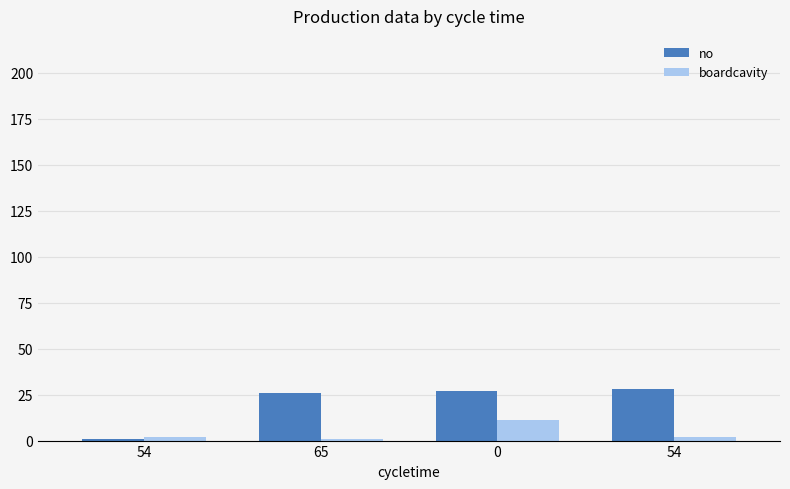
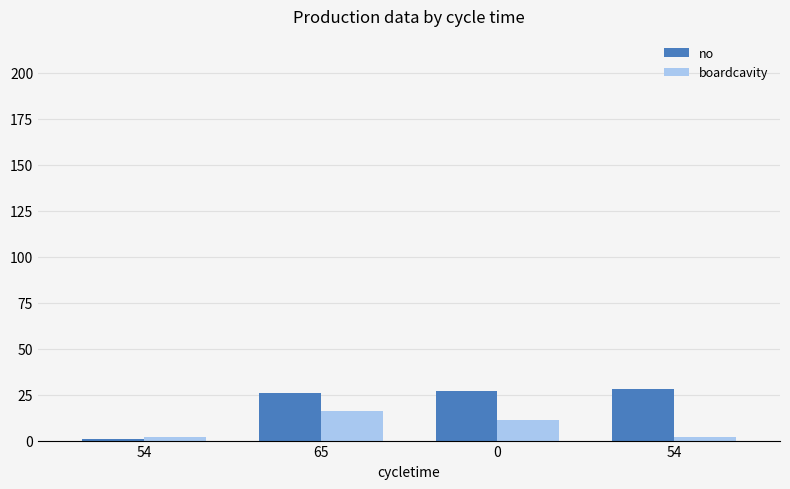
  {
    "no": {
      "65": 26,
      "0": 27
    },
    "boardcavity": {
-     "65": 1,
+     "65": 16,
      "0": 11
    }
  }
